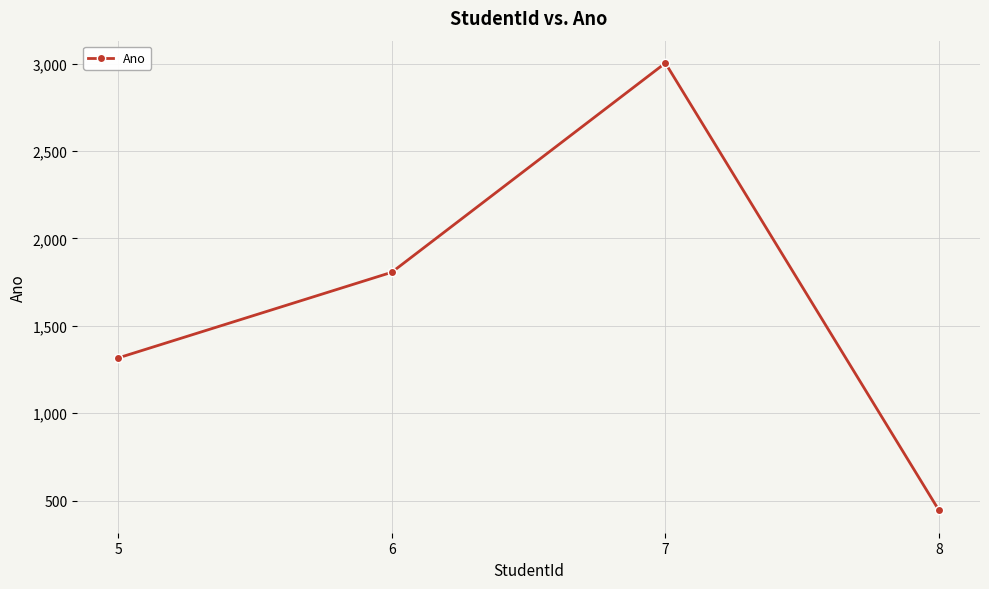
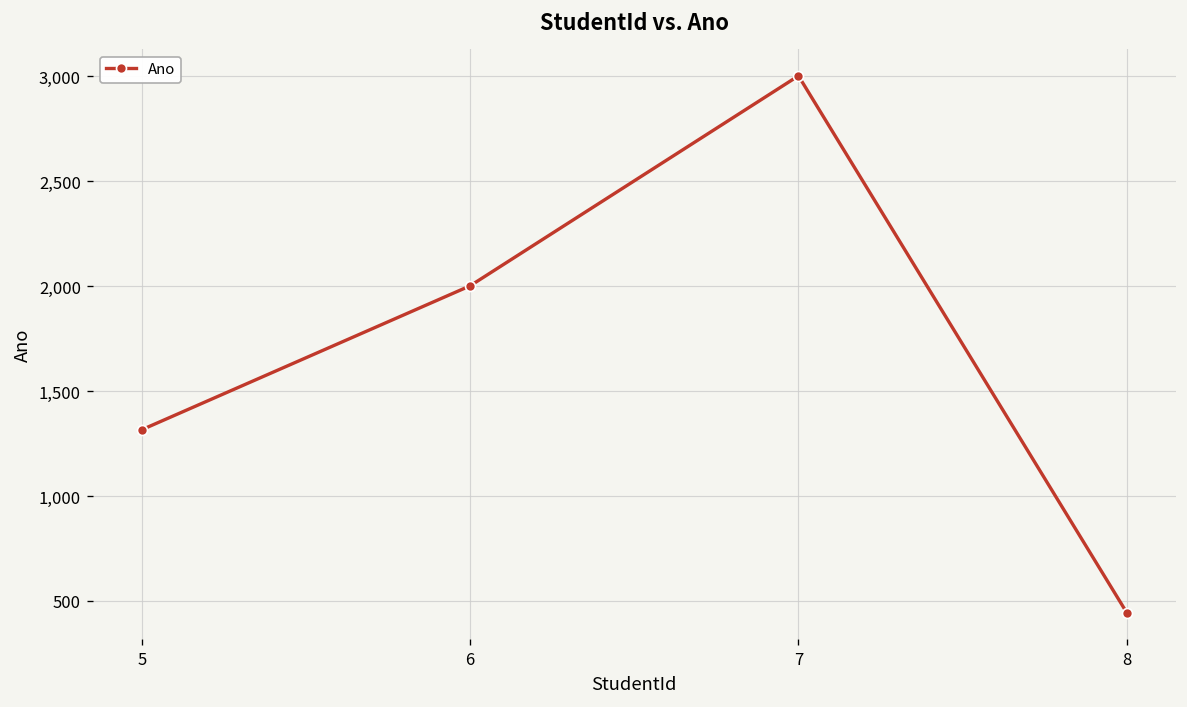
  {
    "5": "1,320",
-   "6": "1,810",
+   "6": "2,000",
    "7": "3,000",
    "8": "440"
  }
